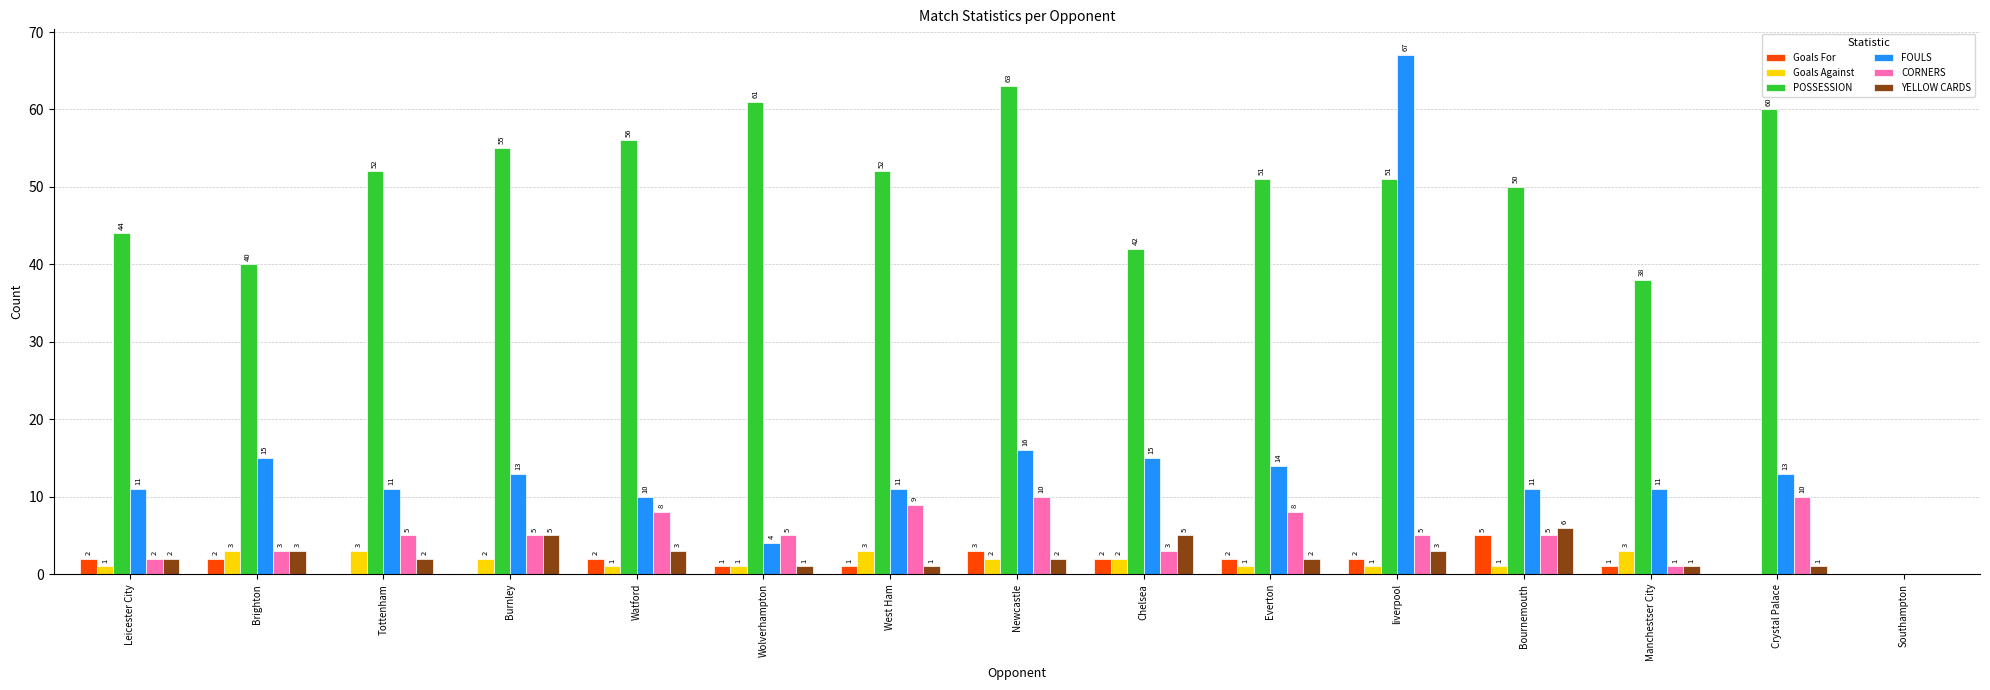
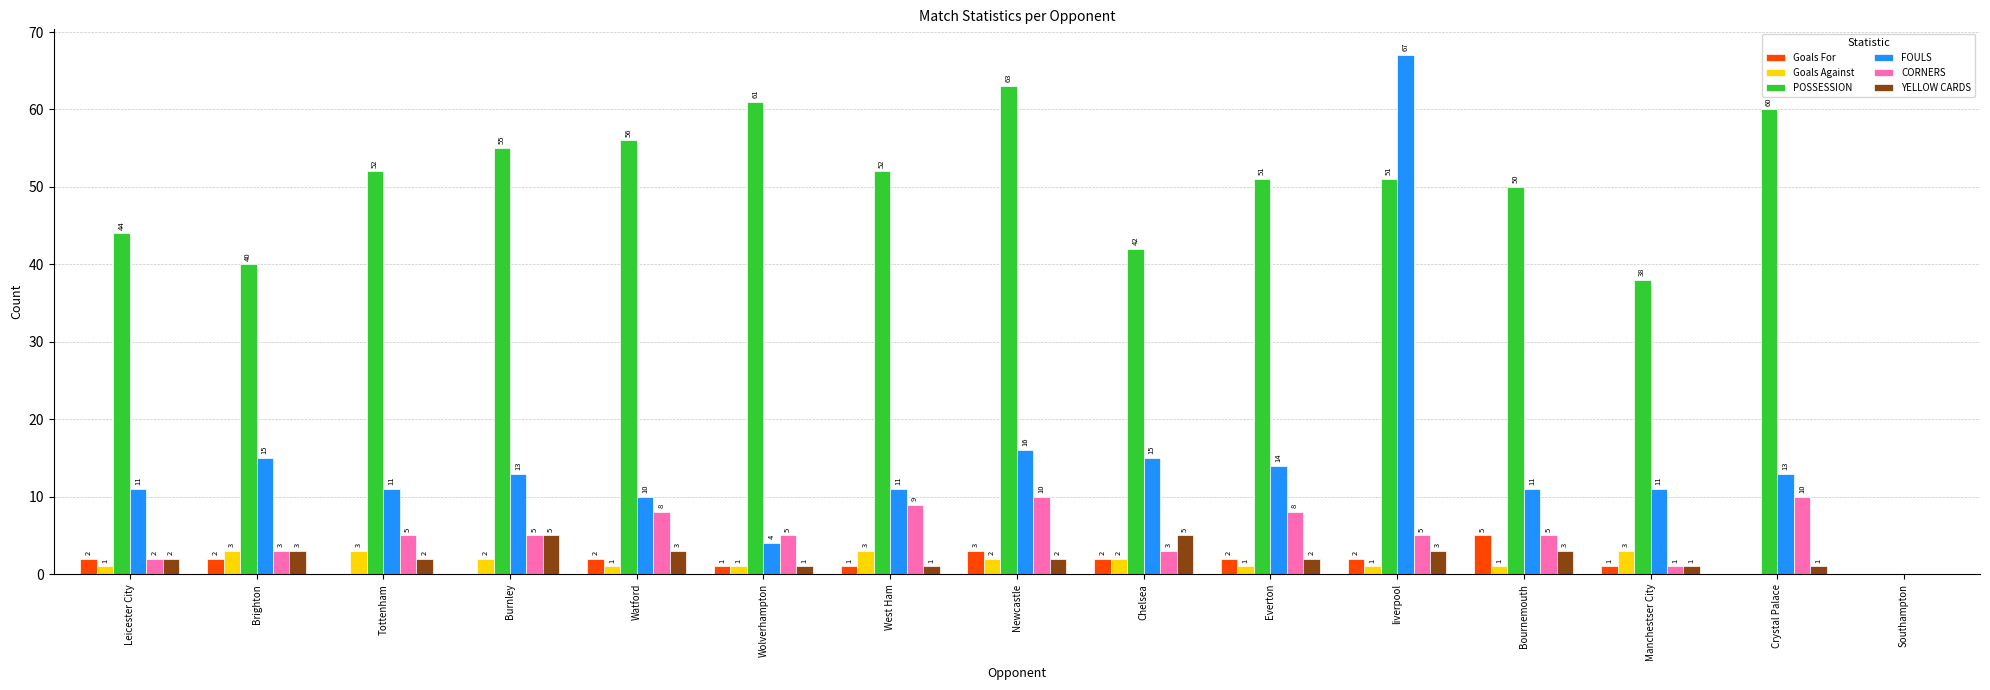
  {
    "Goals For": {
      "Leicester City": 2,
      "Brighton": 2,
      "Watford": 2,
      "Wolverhampton": 1,
      "West Ham": 1,
      "Newcastle": 3,
      "Chelsea": 2,
      "Everton": 2,
      "liverpool": 2,
      "Bournemouth": 5,
      "Manchestser City": 1
    },
    "Goals Against": {
      "Leicester City": 1,
      "Brighton": 3,
      "Tottenham": 3,
      "Burnley": 2,
      "Watford": 1,
      "Wolverhampton": 1,
      "West Ham": 3,
      "Newcastle": 2,
      "Chelsea": 2,
      "Everton": 1,
      "liverpool": 1,
      "Bournemouth": 1,
      "Manchestser City": 3
    },
    "POSSESSION": {
      "Leicester City": 44,
      "Brighton": 40,
      "Tottenham": 52,
      "Burnley": 55,
      "Watford": 56,
      "Wolverhampton": 61,
      "West Ham": 52,
      "Newcastle": 63,
      "Chelsea": 42,
      "Everton": 51,
      "liverpool": 51,
      "Bournemouth": 50,
      "Manchestser City": 38,
      "Crystal Palace": 60
    },
    "FOULS": {
      "Leicester City": 11,
      "Brighton": 15,
      "Tottenham": 11,
      "Burnley": 13,
      "Watford": 10,
      "Wolverhampton": 4,
      "West Ham": 11,
      "Newcastle": 16,
      "Chelsea": 15,
      "Everton": 14,
      "liverpool": 67,
      "Bournemouth": 11,
      "Manchestser City": 11,
      "Crystal Palace": 13
    },
    "CORNERS": {
      "Leicester City": 2,
      "Brighton": 3,
      "Tottenham": 5,
      "Burnley": 5,
      "Watford": 8,
      "Wolverhampton": 5,
      "West Ham": 9,
      "Newcastle": 10,
      "Chelsea": 3,
      "Everton": 8,
      "liverpool": 5,
      "Bournemouth": 5,
      "Manchestser City": 1,
      "Crystal Palace": 10
    },
    "YELLOW CARDS": {
      "Leicester City": 2,
      "Brighton": 3,
      "Tottenham": 2,
      "Burnley": 5,
      "Watford": 3,
      "Wolverhampton": 1,
      "West Ham": 1,
      "Newcastle": 2,
      "Chelsea": 5,
      "Everton": 2,
      "liverpool": 3,
-     "Bournemouth": 6,
+     "Bournemouth": 3,
      "Manchestser City": 1,
      "Crystal Palace": 1
    }
  }
